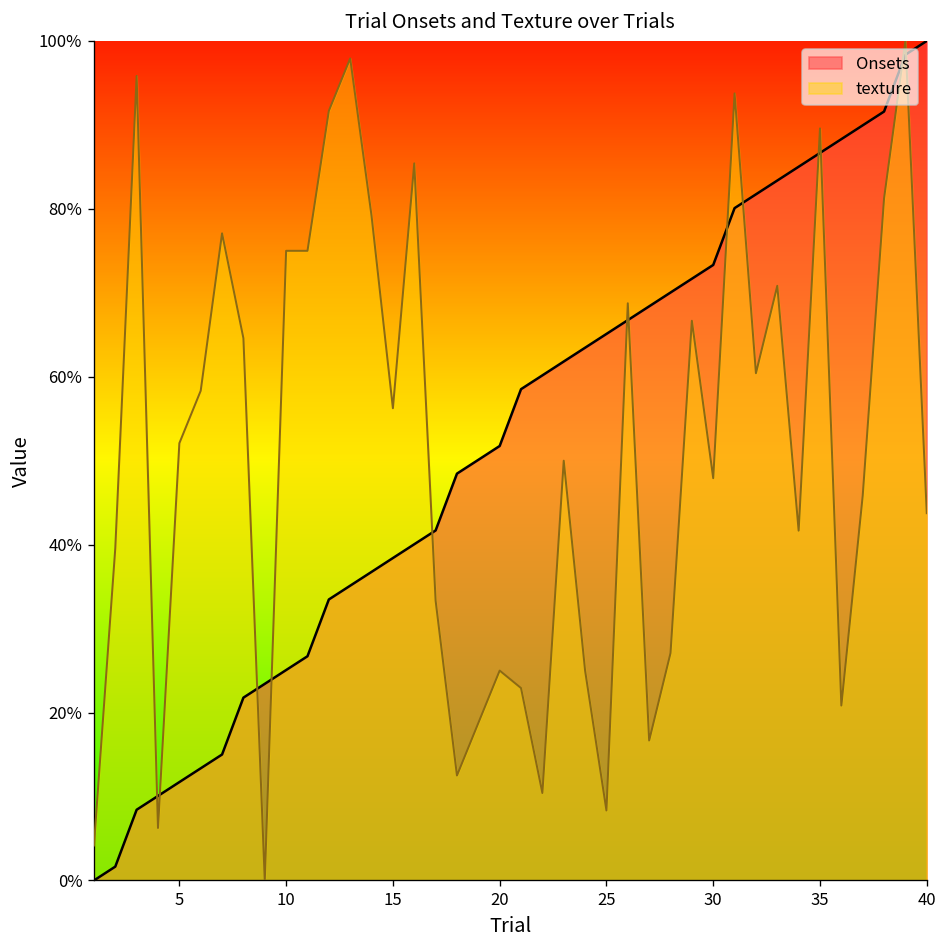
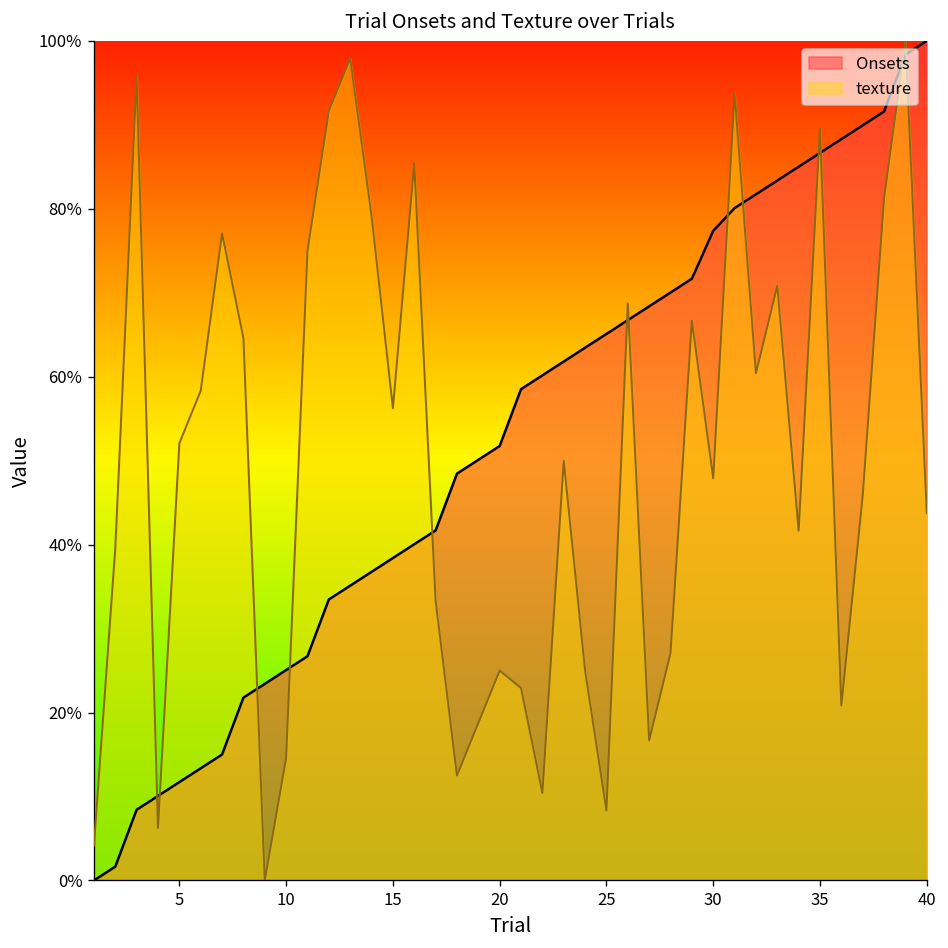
  {
    "Onsets": {
      "5": "12%",
      "10": "25%",
      "15": "38%",
      "20": "52%",
      "25": "65%",
-     "30": "73%",
+     "30": "77%",
      "35": "87%",
      "40": "100%"
    },
    "texture": {
      "5": "52%",
-     "10": "75%",
+     "10": "15%",
      "15": "56%",
      "20": "25%",
      "25": "8%",
      "30": "48%",
      "35": "90%",
      "40": "44%"
    }
  }
